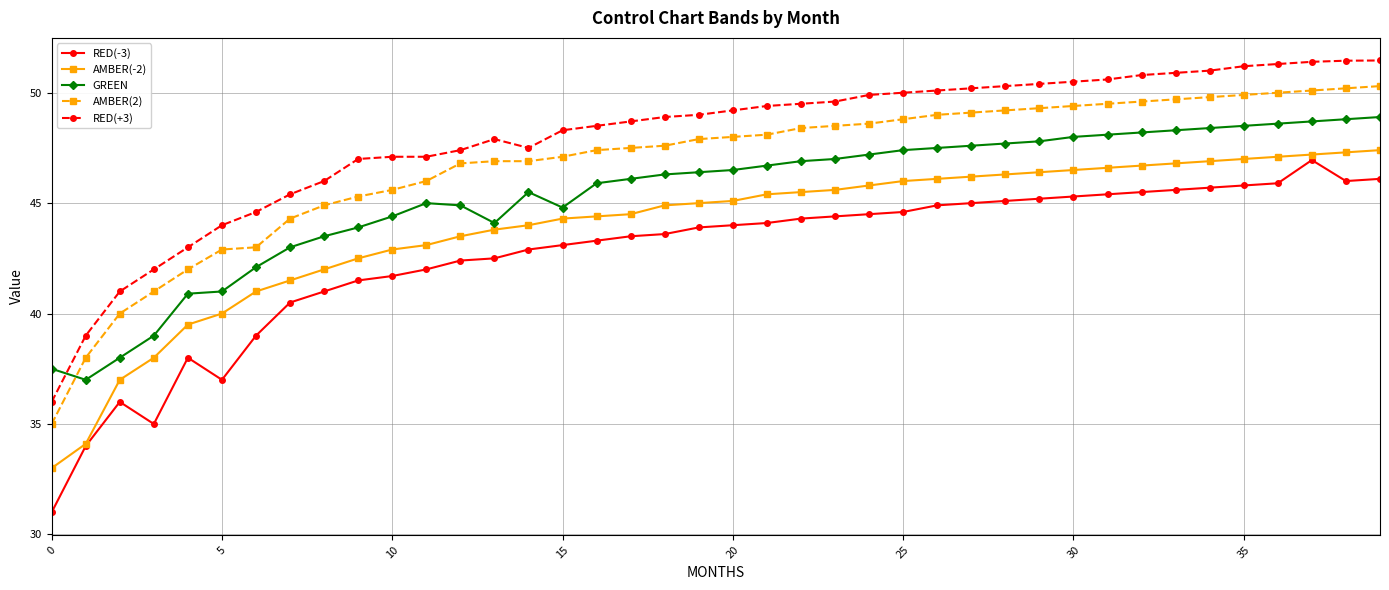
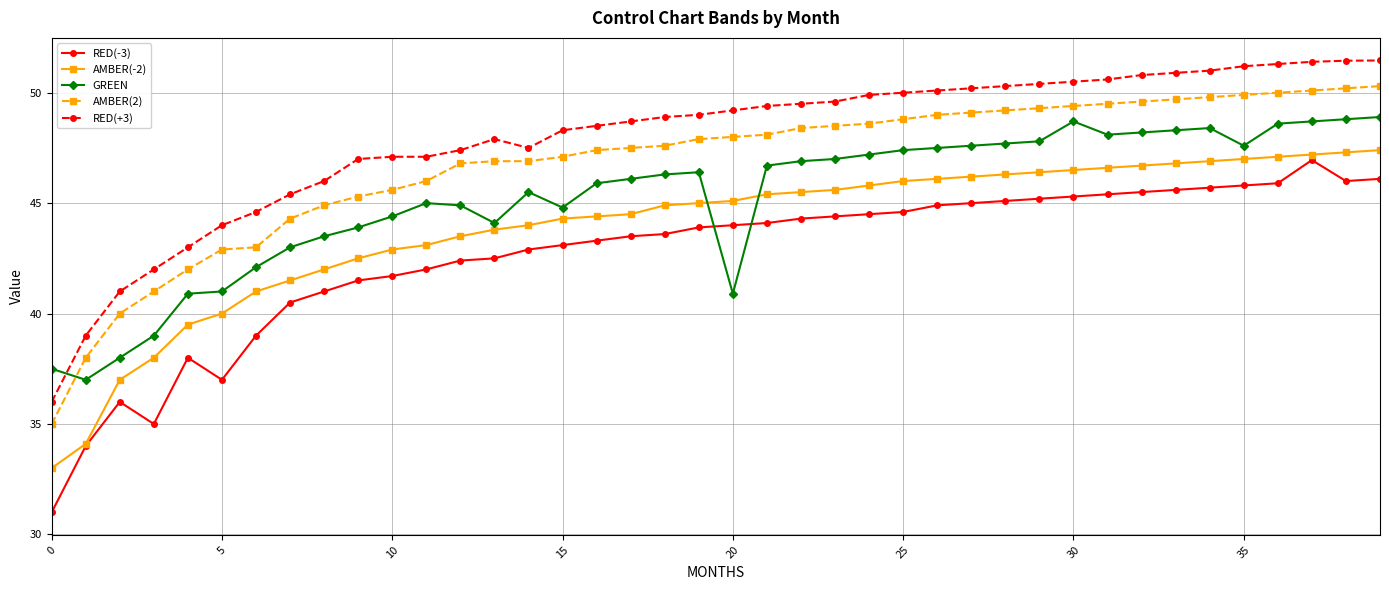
  {
    "GREEN": {
      "0": 37.5,
      "5": 41.0,
      "10": 44.4,
      "15": 44.8,
-     "20": 46.5,
+     "20": 40.9,
      "25": 47.4,
-     "30": 48.0,
-     "35": 48.5
+     "30": 48.7,
+     "35": 47.6
    }
  }
